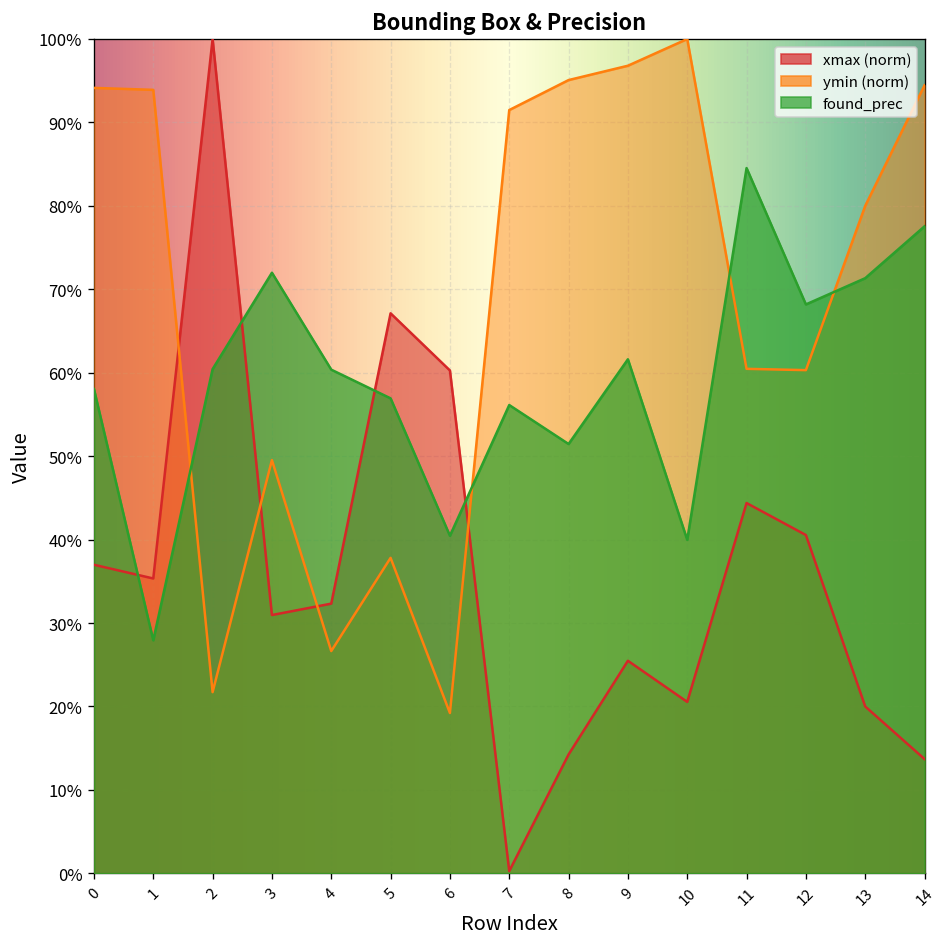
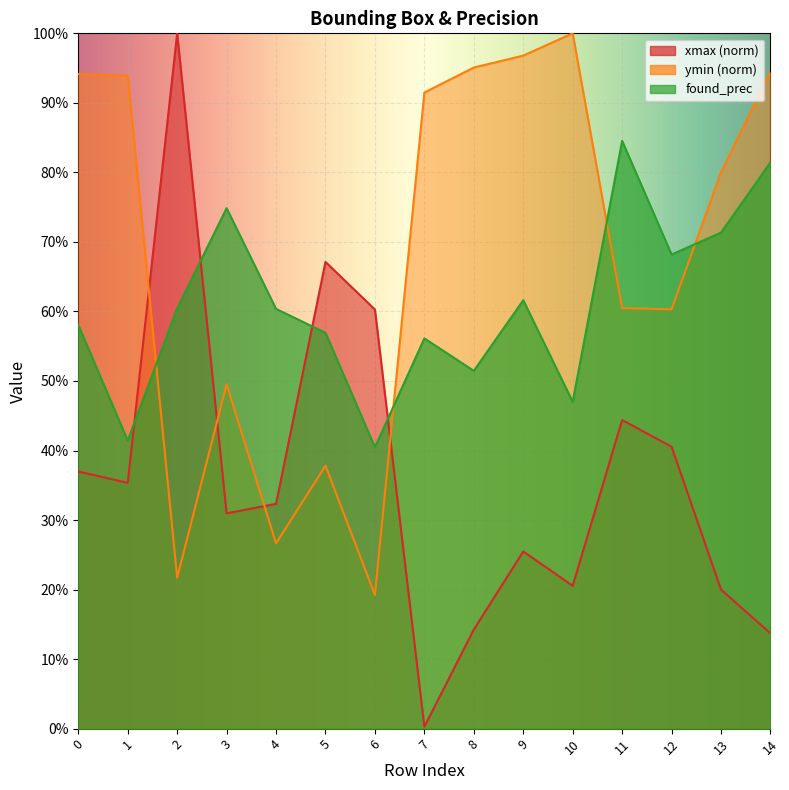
  {
    "found_prec": {
      "0": "58%",
-     "1": "28%",
+     "1": "41%",
      "2": "60%",
-     "3": "72%",
+     "3": "75%",
      "4": "60%",
      "5": "57%",
      "6": "40%",
      "7": "56%",
      "8": "51%",
      "9": "62%",
-     "10": "40%",
+     "10": "47%",
      "11": "85%",
      "12": "68%",
      "13": "71%",
-     "14": "78%"
+     "14": "81%"
    }
  }
